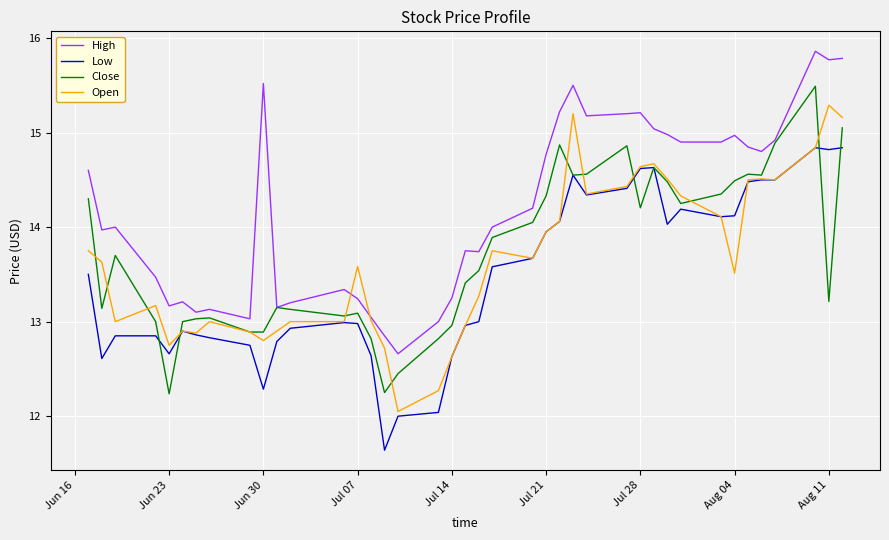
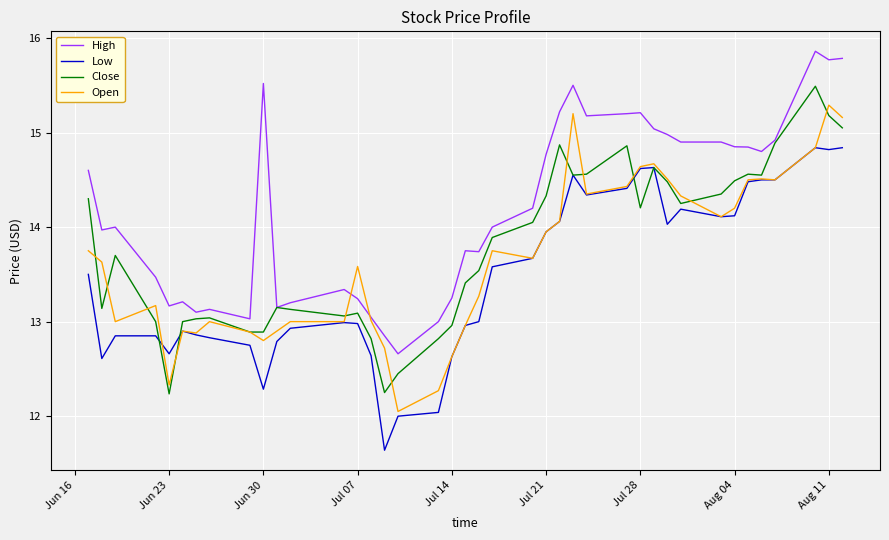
  {
    "High": {
      "Jun 23": 13.2,
      "Jun 30": 15.5,
      "Jul 07": 13.2,
      "Jul 14": 13.3,
      "Jul 21": 14.8,
      "Jul 28": 15.2,
-     "Aug 04": 15.0,
+     "Aug 04": 14.9,
      "Aug 11": 15.8
    },
    "Low": {
      "Jun 23": 12.7,
      "Jun 30": 12.3,
      "Jul 07": 13.0,
      "Aug 04": 14.1,
      "Aug 11": 14.8
    },
    "Close": {
      "Jun 23": 12.2,
      "Jun 30": 12.9,
      "Jul 07": 13.1,
      "Jul 14": 13.0,
      "Jul 21": 14.3,
      "Jul 28": 14.2,
      "Aug 04": 14.5,
-     "Aug 11": 13.2
+     "Aug 11": 15.2
    },
    "Open": {
-     "Jun 23": 12.8,
+     "Jun 23": 12.3,
      "Jun 30": 12.8,
      "Jul 07": 13.6,
-     "Aug 04": 13.5,
+     "Aug 04": 14.2,
      "Aug 11": 15.3
    }
  }
